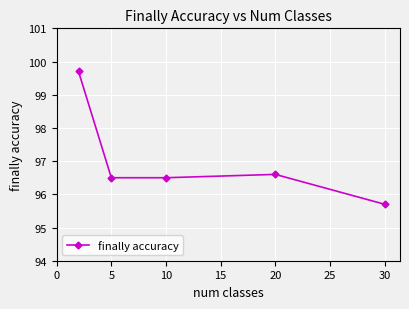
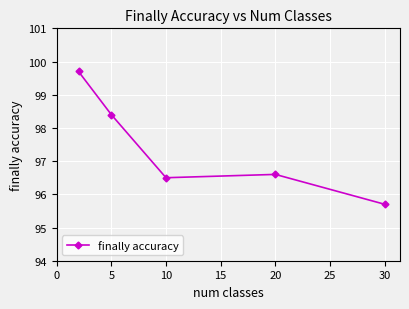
  {
-   "5": 96.5,
+   "5": 98.4,
    "10": 96.5,
    "20": 96.6,
    "30": 95.7
  }
